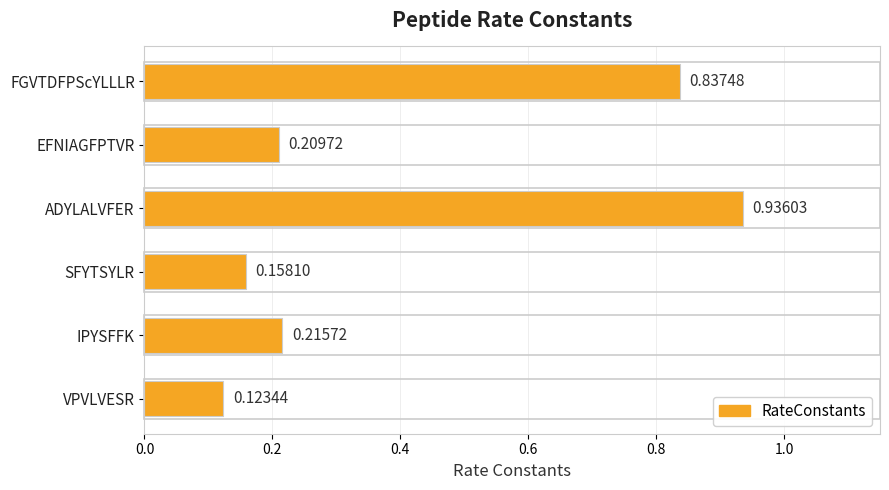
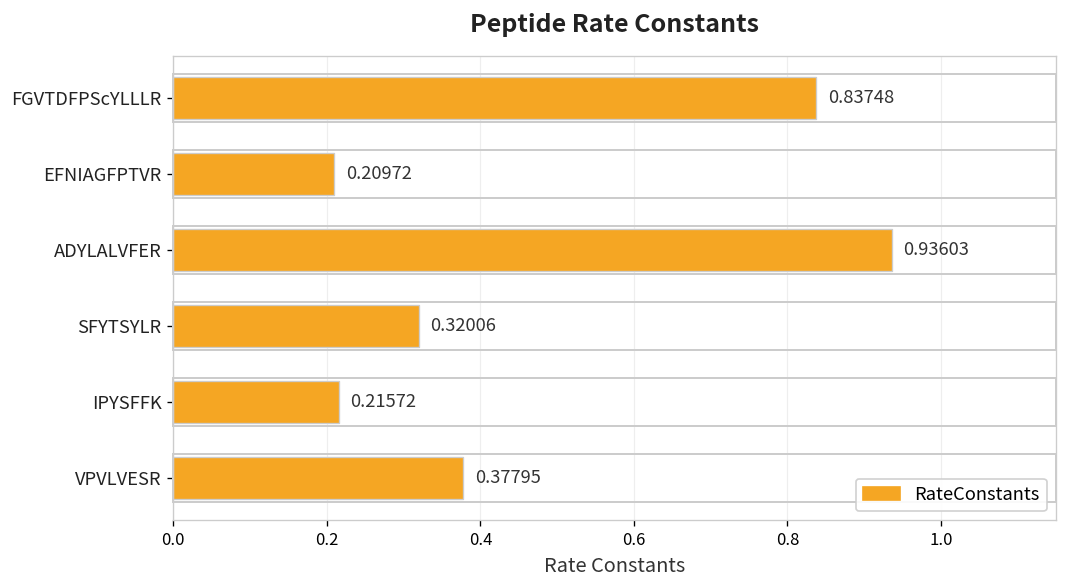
  {
    "FGVTDFPScYLLLR": 0.83748,
    "EFNIAGFPTVR": 0.20972,
    "ADYLALVFER": 0.93603,
-   "SFYTSYLR": 0.15810,
+   "SFYTSYLR": 0.32006,
    "IPYSFFK": 0.21572,
-   "VPVLVESR": 0.12344
+   "VPVLVESR": 0.37795
  }
